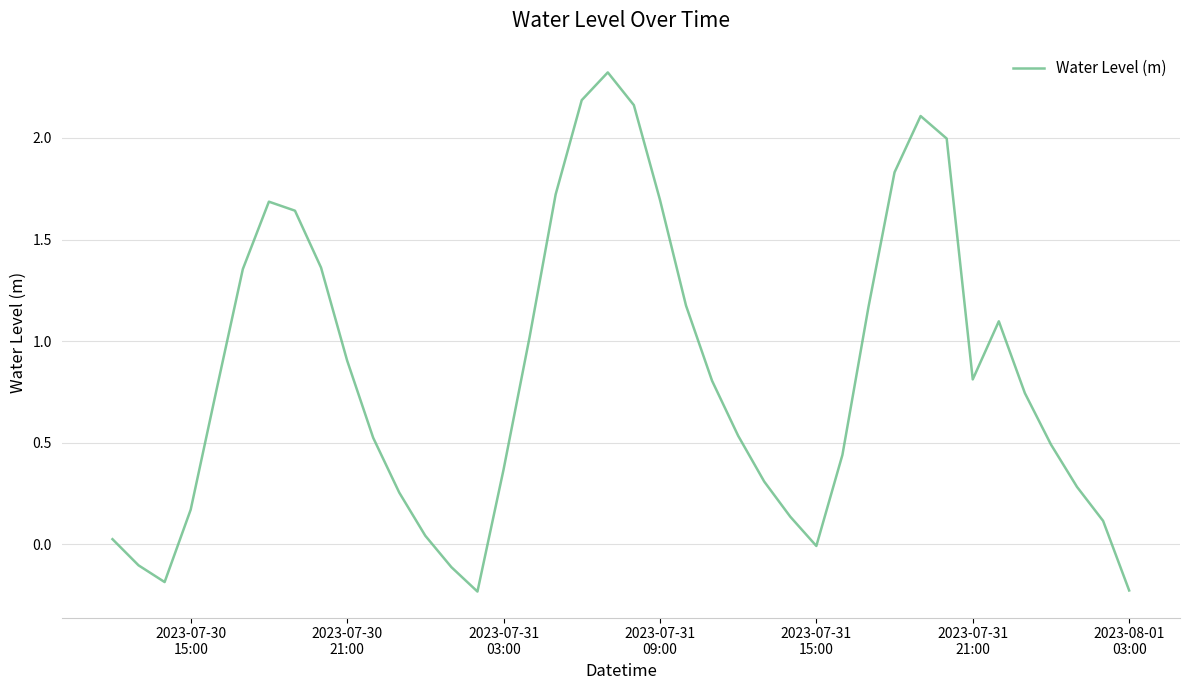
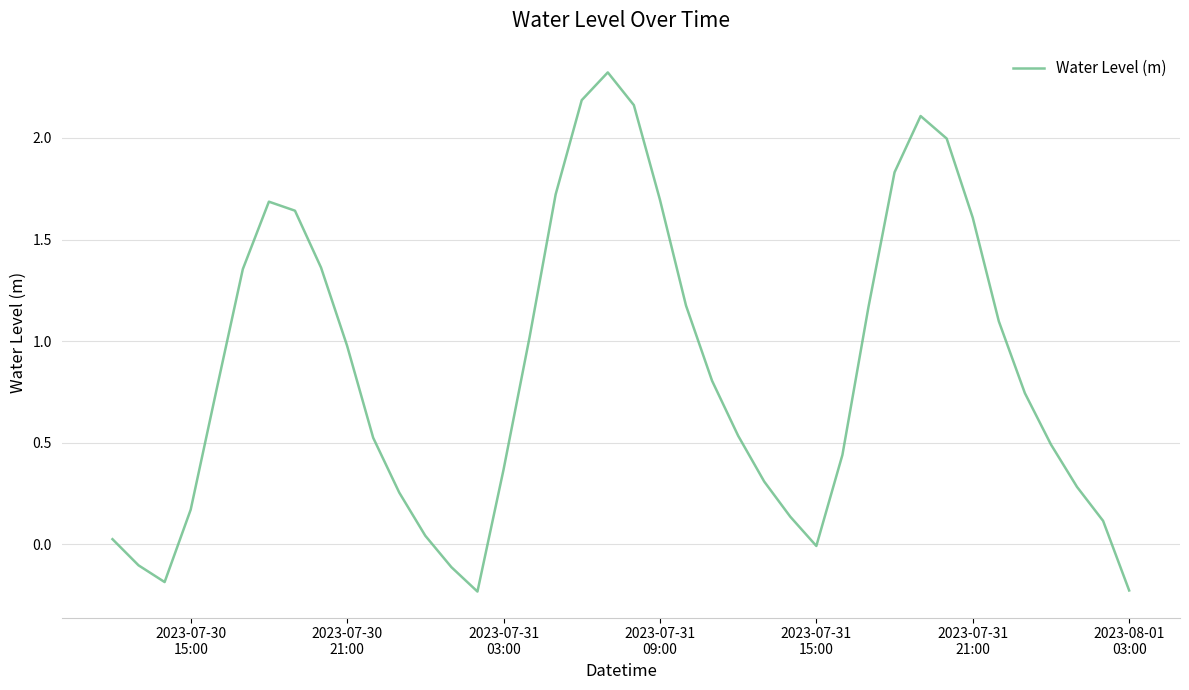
  {
    "2023-07-30 15:00": 0.17,
-   "2023-07-30 21:00": 0.91,
+   "2023-07-30 21:00": 0.98,
    "2023-07-31 03:00": 0.37,
    "2023-07-31 09:00": 1.70,
    "2023-07-31 15:00": -0.01,
-   "2023-07-31 21:00": 0.81,
+   "2023-07-31 21:00": 1.61,
    "2023-08-01 03:00": -0.23
  }
